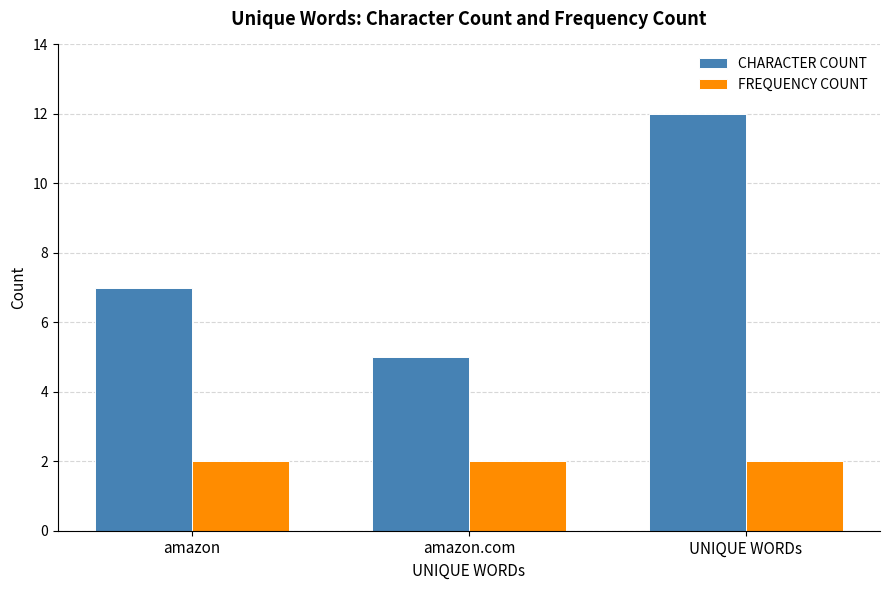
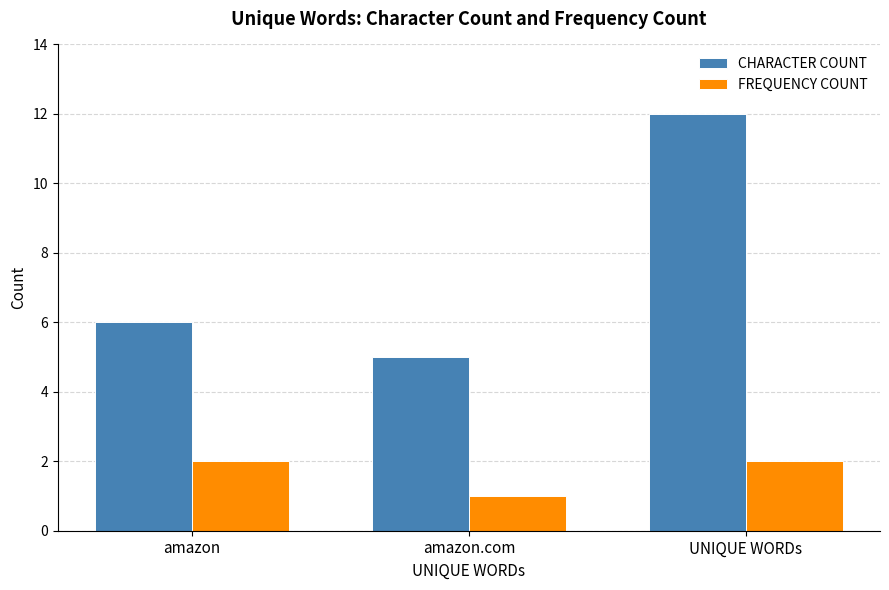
  {
    "CHARACTER COUNT": {
-     "amazon": 7,
+     "amazon": 6,
      "amazon.com": 5,
      "UNIQUE WORDs": 12
    },
    "FREQUENCY COUNT": {
      "amazon": 2,
-     "amazon.com": 2,
+     "amazon.com": 1,
      "UNIQUE WORDs": 2
    }
  }
